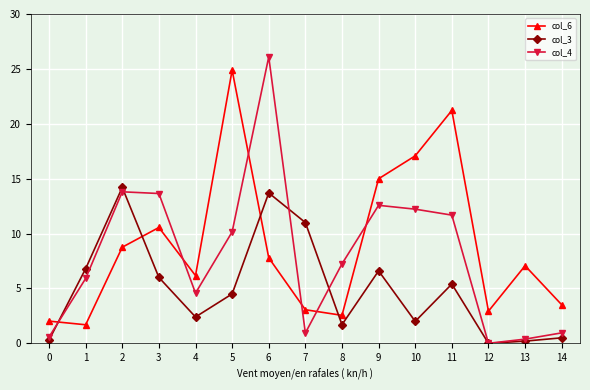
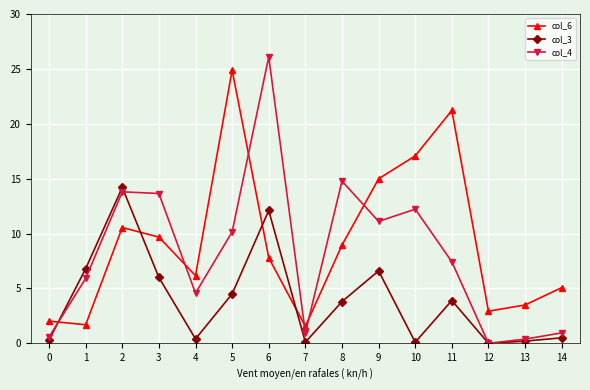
  {
    "col_6": {
      "0": 2.0,
      "1": 1.7,
-     "2": 8.8,
-     "3": 10.6,
+     "2": 10.5,
+     "3": 9.7,
      "4": 6.2,
      "5": 24.9,
      "6": 7.8,
-     "7": 3.1,
-     "8": 2.6,
+     "7": 1.5,
+     "8": 8.9,
      "9": 15.0,
      "10": 17.1,
      "11": 21.2,
      "12": 2.9,
-     "13": 7.1,
-     "14": 3.5
+     "13": 3.5,
+     "14": 5.1
    },
    "col_3": {
      "0": 0.3,
      "1": 6.8,
      "2": 14.2,
      "3": 6.0,
-     "4": 2.4,
+     "4": 0.4,
      "5": 4.5,
-     "6": 13.7,
-     "7": 11.0,
-     "8": 1.7,
+     "6": 12.1,
+     "7": 0.1,
+     "8": 3.8,
      "9": 6.6,
-     "10": 2.0,
-     "11": 5.4,
+     "10": 0.1,
+     "11": 3.9,
      "14": 0.5
    },
    "col_4": {
      "0": 0.6,
      "1": 5.9,
      "2": 13.8,
      "3": 13.6,
      "4": 4.6,
      "5": 10.1,
      "6": 26.1,
      "7": 0.9,
-     "8": 7.2,
-     "9": 12.6,
+     "8": 14.8,
+     "9": 11.1,
      "10": 12.2,
-     "11": 11.7,
+     "11": 7.4,
      "14": 1.0
    }
  }
